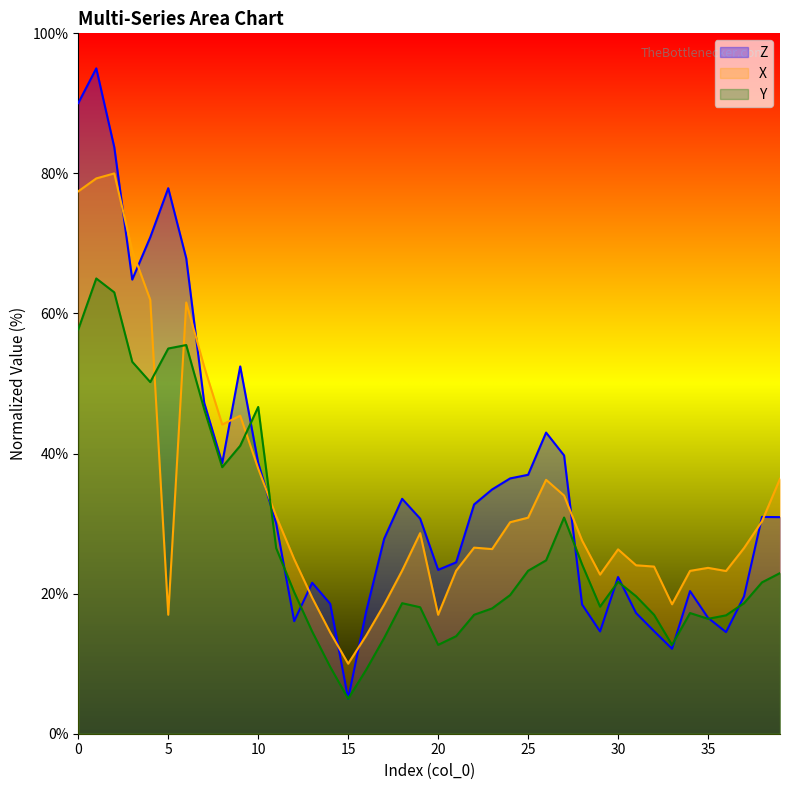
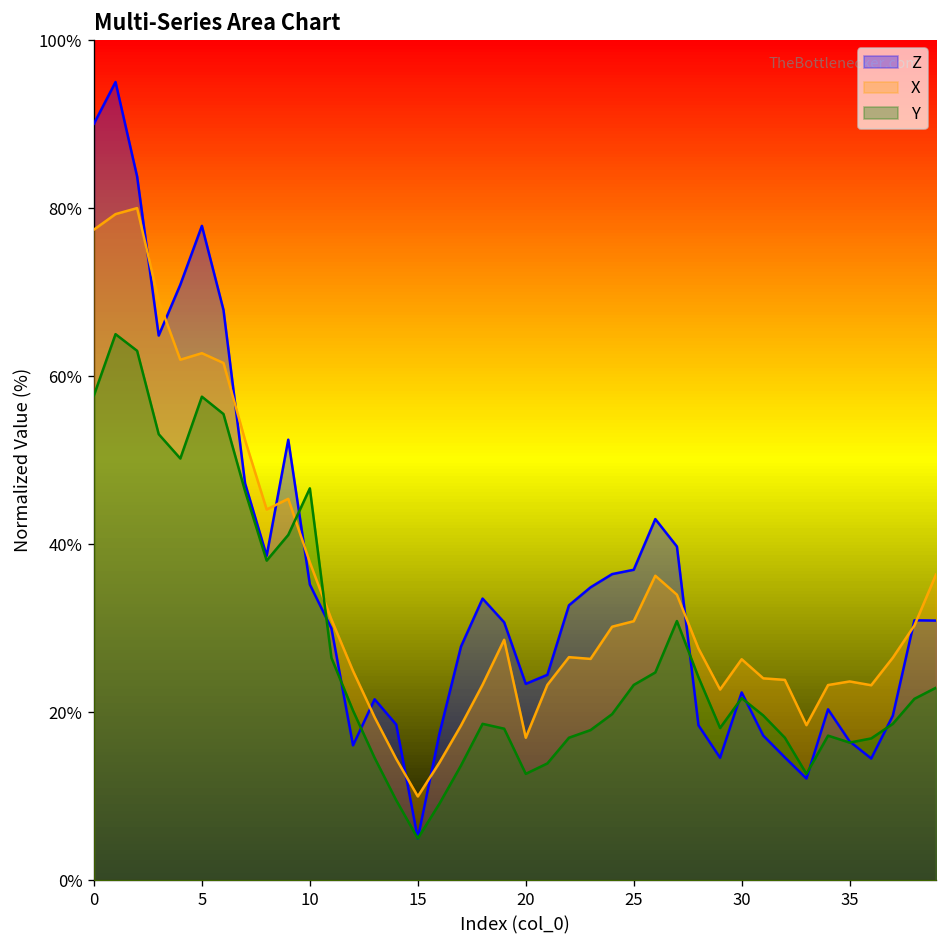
  {
    "Z": {
      "0": "90%",
      "5": "78%",
-     "10": "39%",
+     "10": "35%",
      "20": "23%",
      "25": "37%",
      "30": "22%"
    },
    "X": {
      "0": "77%",
-     "5": "17%",
+     "5": "63%",
      "10": "38%",
      "15": "10%",
      "20": "17%",
      "25": "31%",
      "30": "26%",
      "35": "24%"
    },
    "Y": {
      "0": "58%",
-     "5": "55%",
+     "5": "58%",
      "10": "47%",
      "20": "13%",
      "25": "23%",
      "30": "22%"
    }
  }
